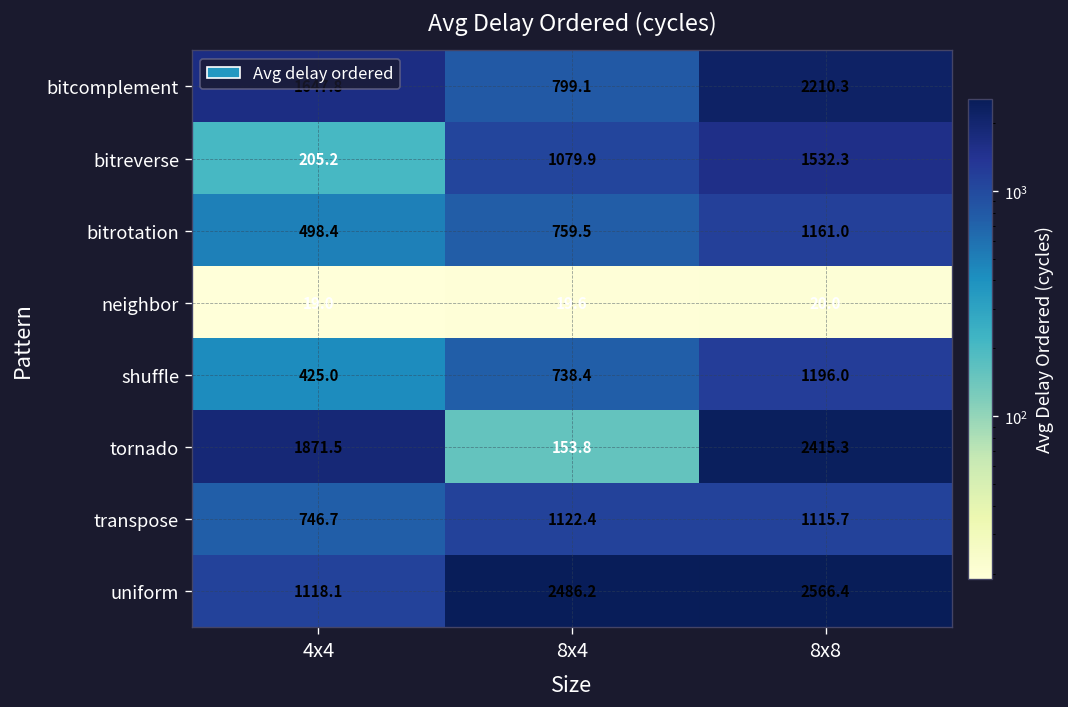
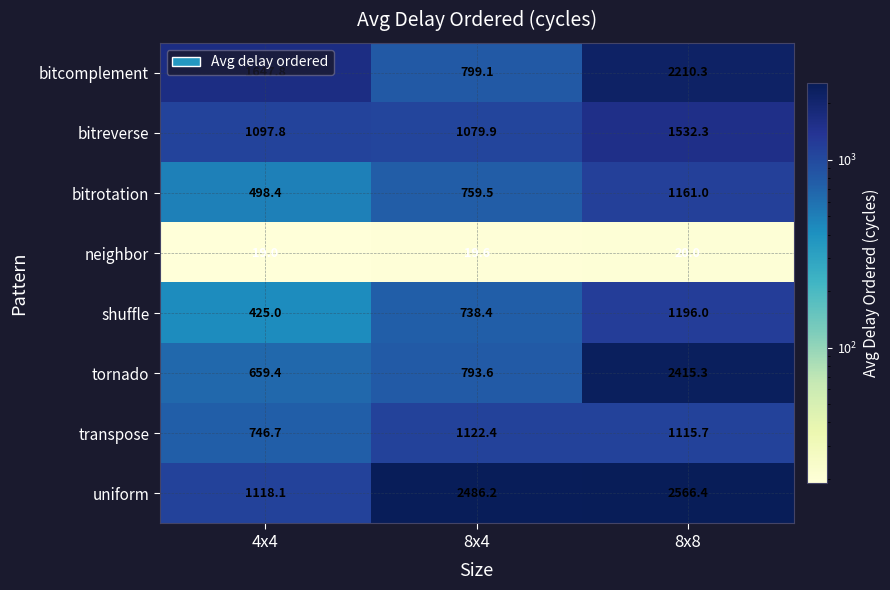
  {
    "bitcomplement": {
      "8x4": 799.1,
      "8x8": 2210.3
    },
    "bitreverse": {
-     "4x4": 205.2,
+     "4x4": 1097.8,
      "8x4": 1079.9,
      "8x8": 1532.3
    },
    "bitrotation": {
      "4x4": 498.4,
      "8x4": 759.5,
      "8x8": 1161.0
    },
    "shuffle": {
      "4x4": 425.0,
      "8x4": 738.4,
      "8x8": 1196.0
    },
    "tornado": {
-     "4x4": 1871.5,
-     "8x4": 153.8,
+     "4x4": 659.4,
+     "8x4": 793.6,
      "8x8": 2415.3
    },
    "transpose": {
      "4x4": 746.7,
      "8x4": 1122.4,
      "8x8": 1115.7
    },
    "uniform": {
      "4x4": 1118.1,
      "8x4": 2486.2,
      "8x8": 2566.4
    }
  }
